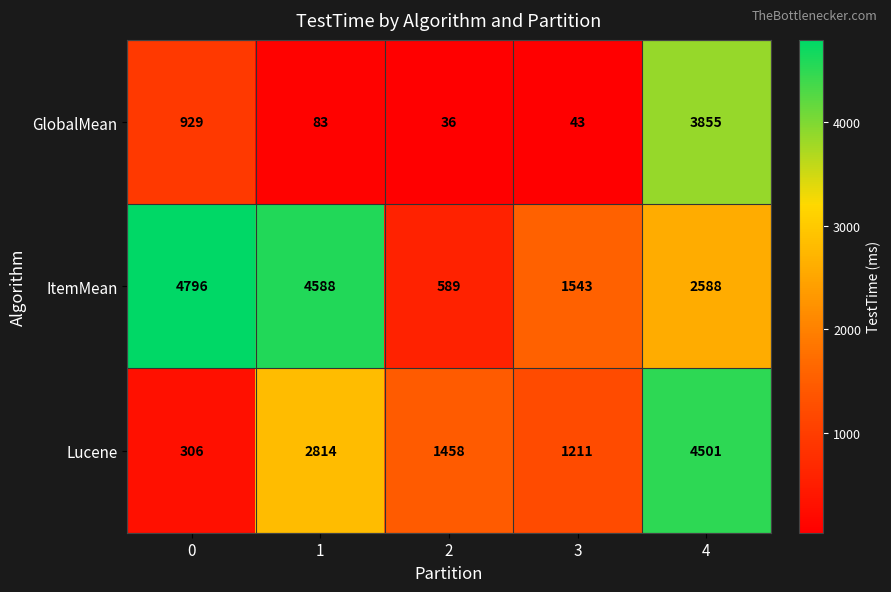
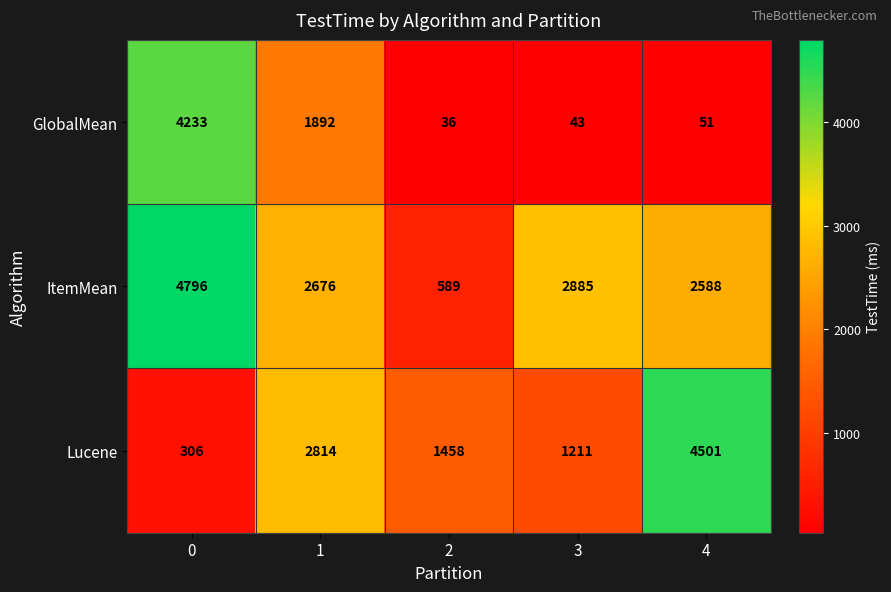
  {
    "GlobalMean": {
-     "0": 929,
-     "1": 83,
+     "0": 4233,
+     "1": 1892,
      "2": 36,
      "3": 43,
-     "4": 3855
+     "4": 51
    },
    "ItemMean": {
      "0": 4796,
-     "1": 4588,
+     "1": 2676,
      "2": 589,
-     "3": 1543,
+     "3": 2885,
      "4": 2588
    },
    "Lucene": {
      "0": 306,
      "1": 2814,
      "2": 1458,
      "3": 1211,
      "4": 4501
    }
  }
